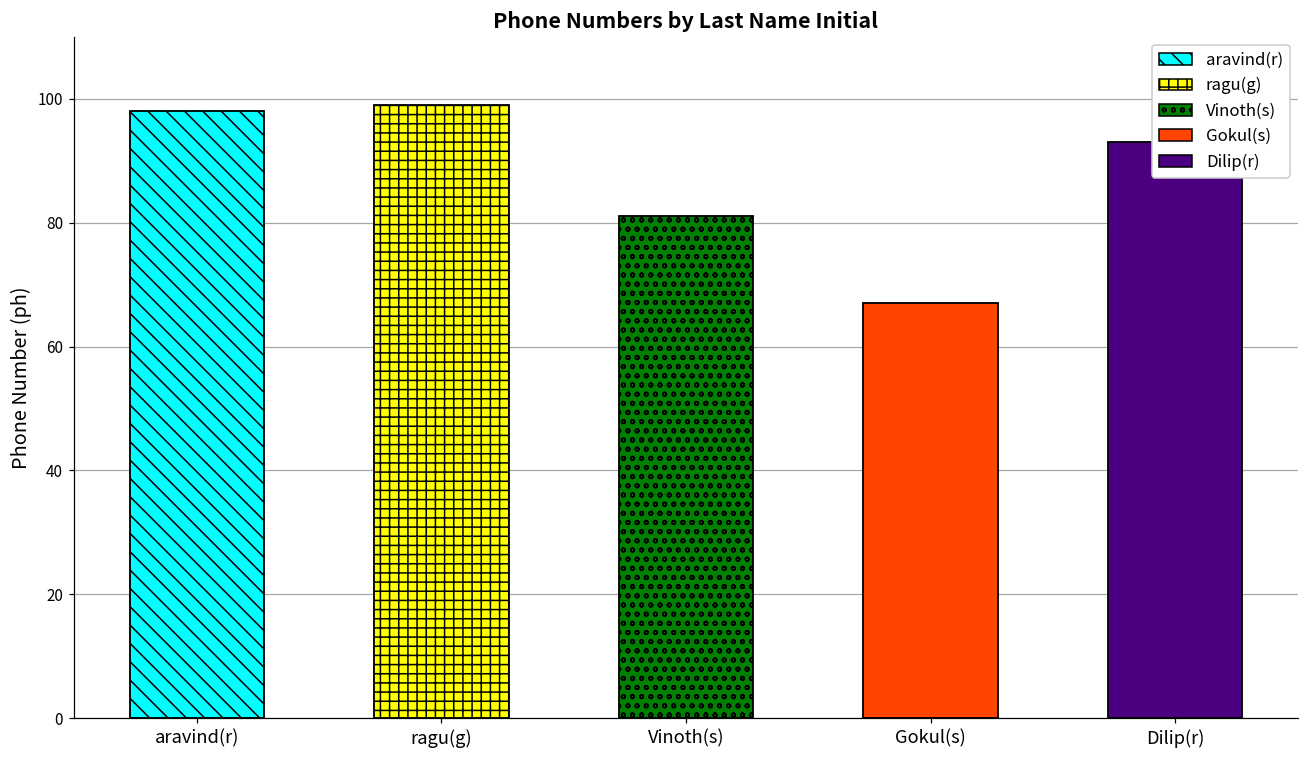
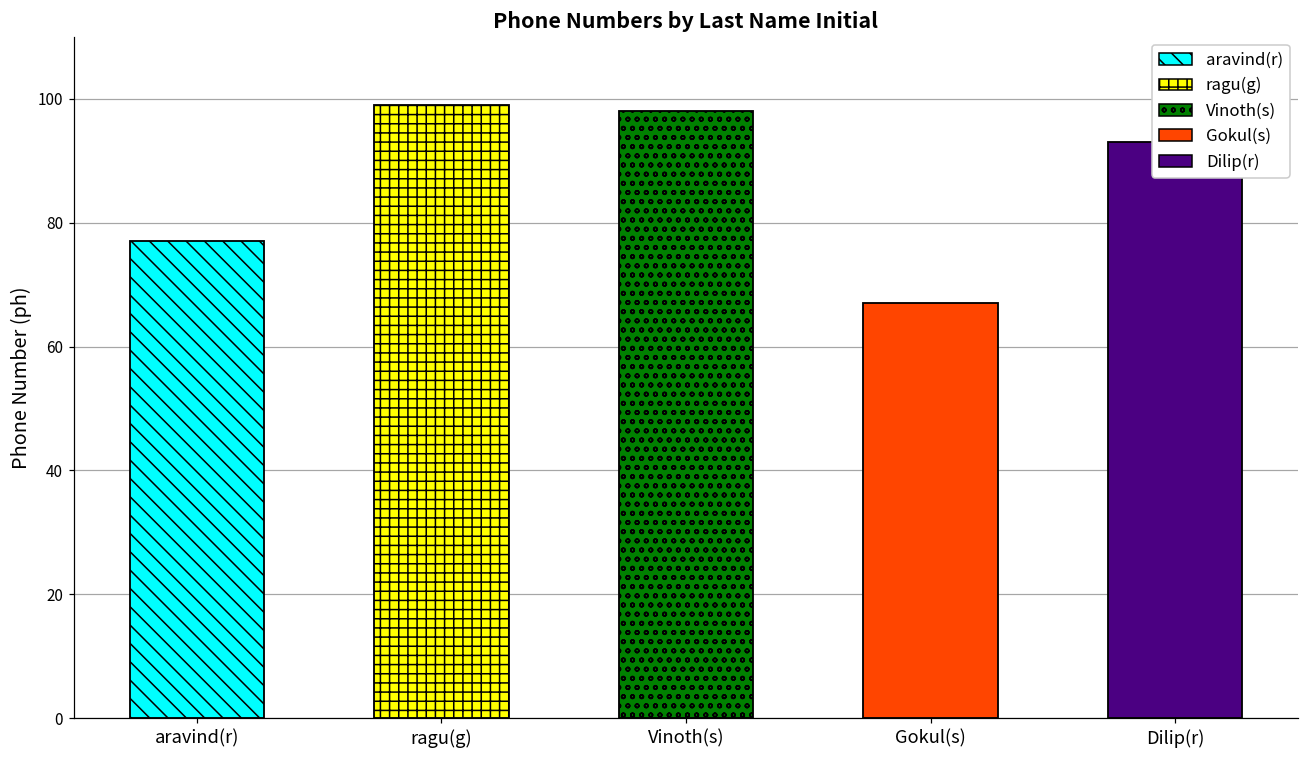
  {
-   "aravind(r)": 98,
+   "aravind(r)": 77,
    "ragu(g)": 99,
-   "Vinoth(s)": 81,
+   "Vinoth(s)": 98,
    "Gokul(s)": 67
  }
